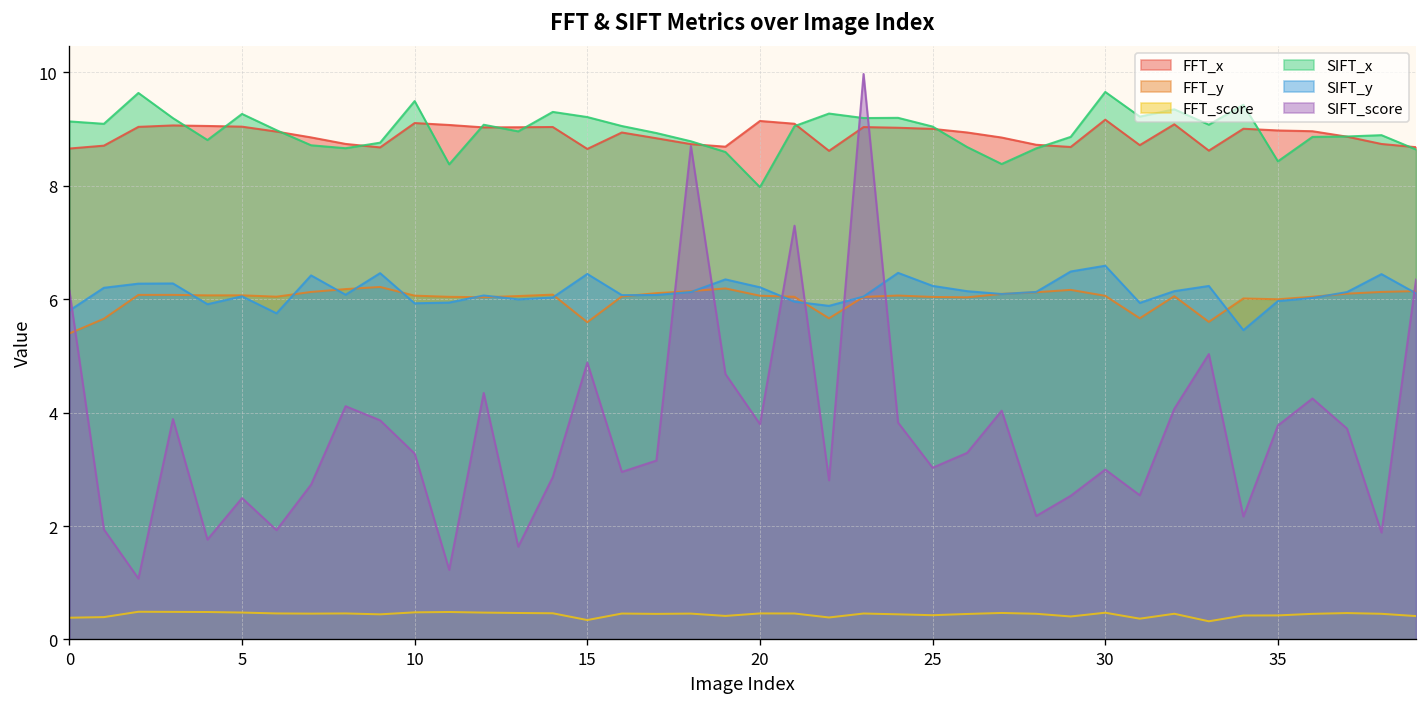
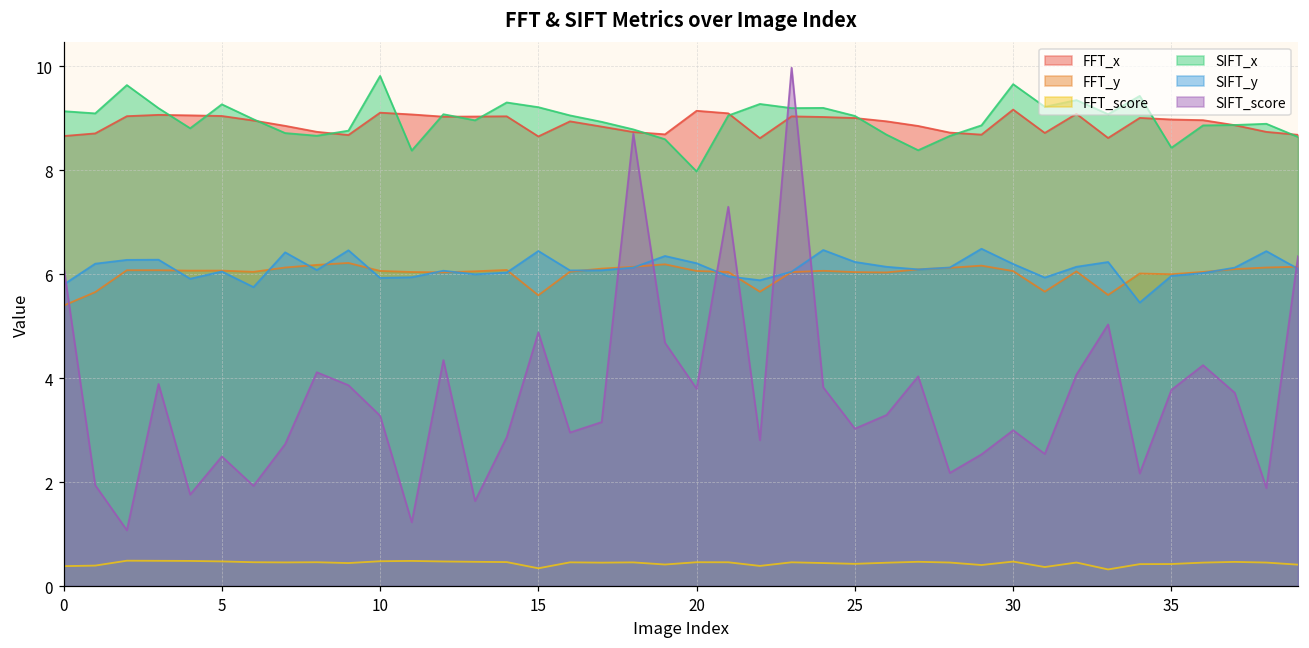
  {
    "SIFT_x": {
      "0": 9.1,
      "5": 9.3,
-     "10": 9.5,
+     "10": 9.8,
      "15": 9.2,
      "20": 8.0,
      "30": 9.7,
      "35": 8.4
    },
    "SIFT_y": {
      "0": 5.8,
      "10": 5.9,
      "15": 6.4,
      "20": 6.2,
      "25": 6.2,
-     "30": 6.6
+     "30": 6.2
    },
    "SIFT_score": {
      "0": 6.2,
      "5": 2.5,
      "10": 3.3,
      "15": 4.9,
      "20": 3.8,
      "25": 3.0,
      "30": 3.0,
      "35": 3.8
    }
  }
